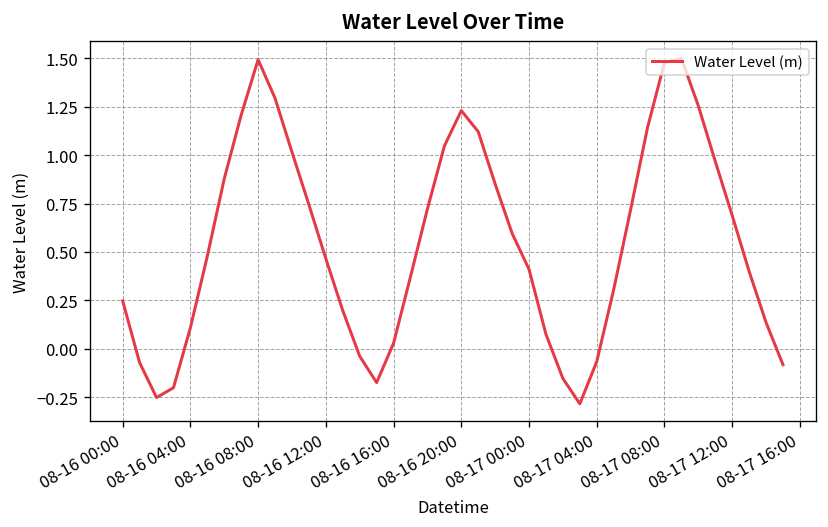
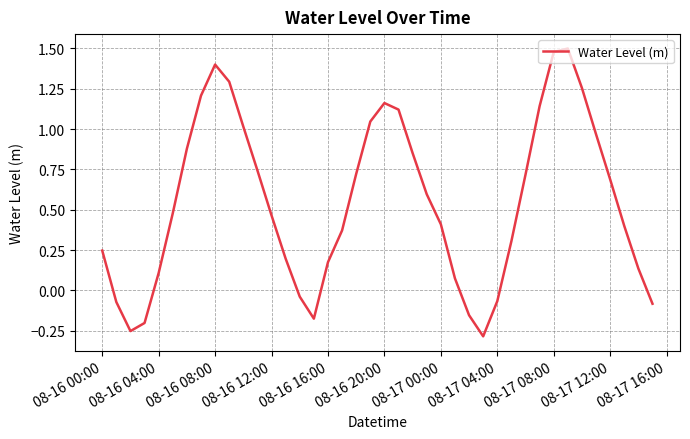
  {
    "08-16 00:00": 0.25,
    "08-16 04:00": 0.11,
-   "08-16 08:00": 1.49,
+   "08-16 08:00": 1.40,
    "08-16 12:00": 0.46,
-   "08-16 16:00": 0.03,
-   "08-16 20:00": 1.23,
+   "08-16 16:00": 0.17,
+   "08-16 20:00": 1.16,
    "08-17 00:00": 0.41,
    "08-17 04:00": -0.07,
    "08-17 12:00": 0.69
  }
